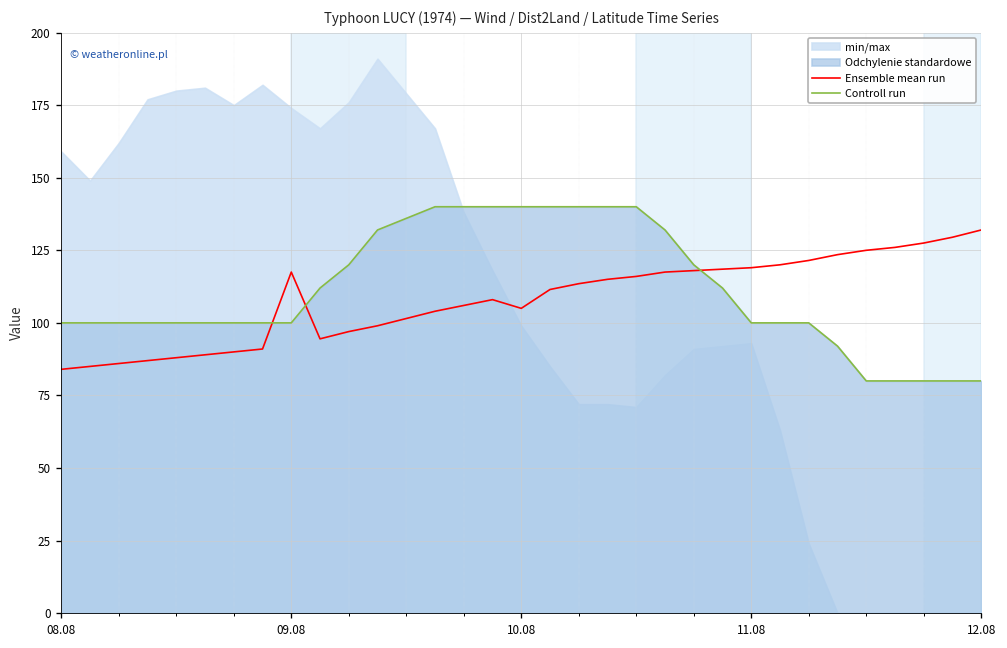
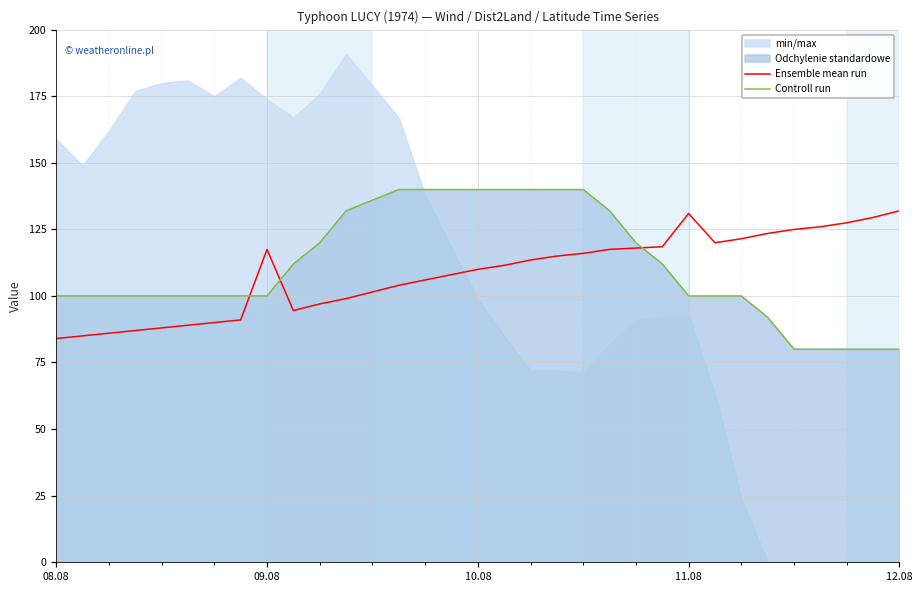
  {
    "Ensemble mean run": {
      "08.08": 84,
      "09.08": 118,
-     "10.08": 105,
-     "11.08": 119,
+     "10.08": 110,
+     "11.08": 131,
      "12.08": 132
    }
  }
